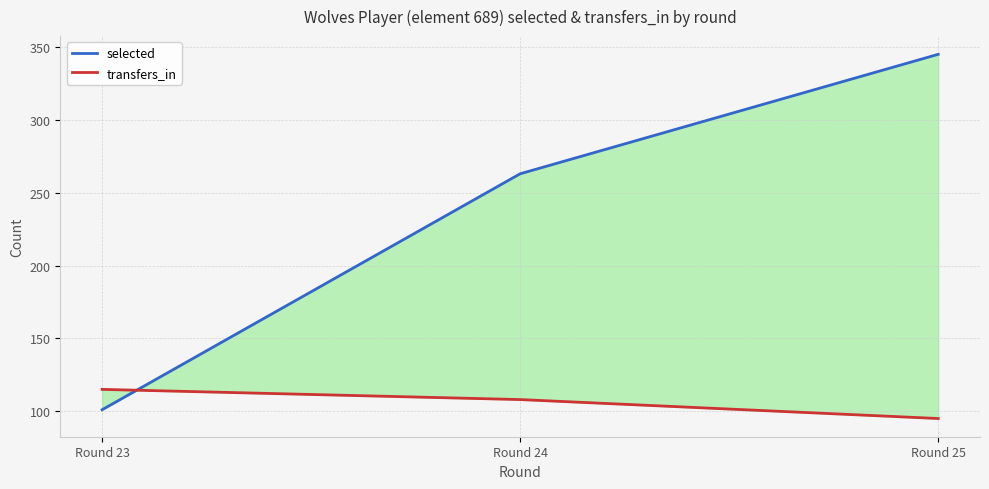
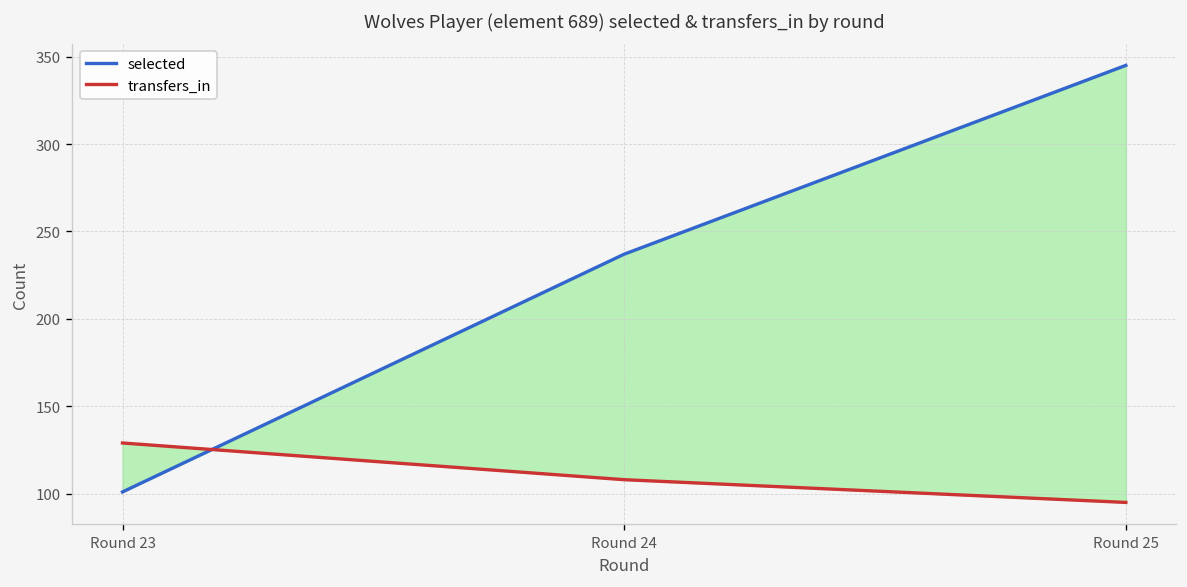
  {
    "selected": {
      "Round 23": 101,
-     "Round 24": 263
+     "Round 24": 237
    },
    "transfers_in": {
-     "Round 23": 115,
+     "Round 23": 129,
      "Round 24": 108,
      "Round 25": 95
    }
  }
